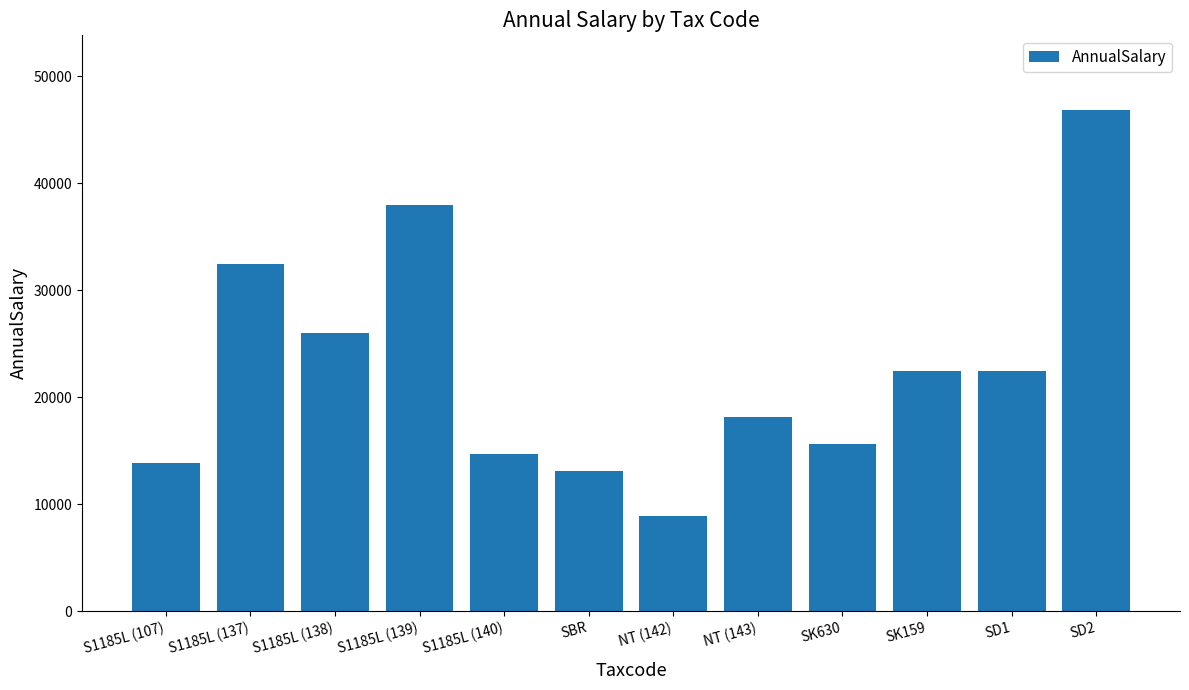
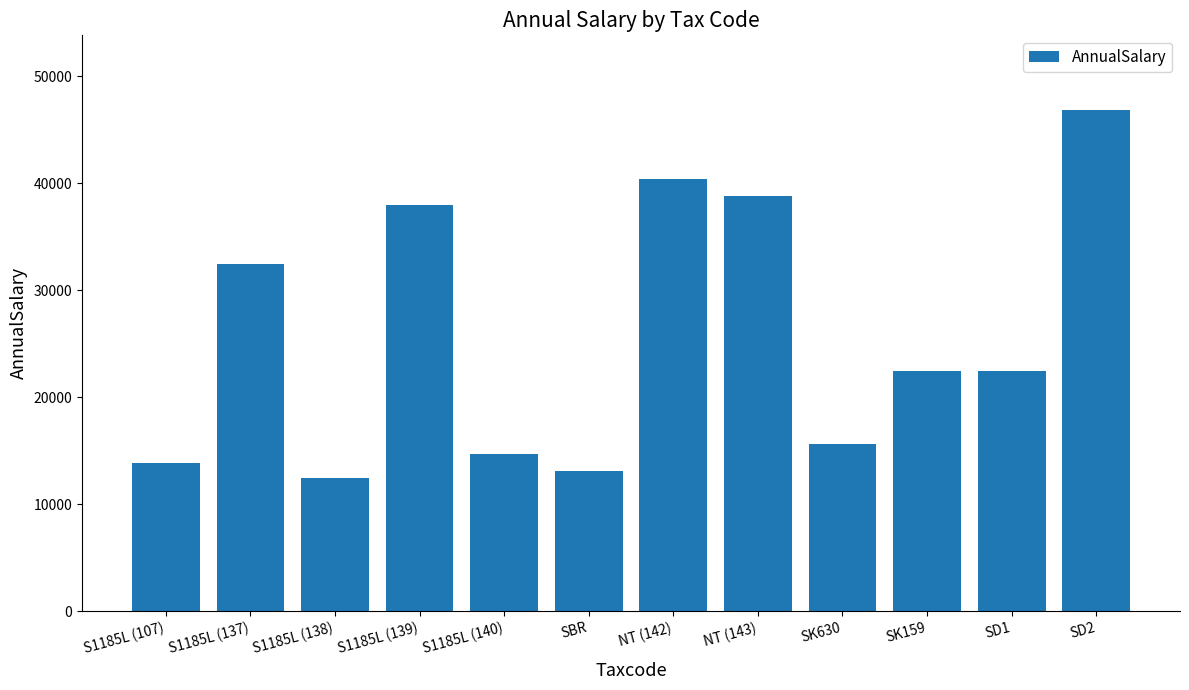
  {
    "S1185L (107)": 13800,
    "S1185L (137)": 32500,
-   "S1185L (138)": 26000,
+   "S1185L (138)": 12500,
    "S1185L (139)": 38000,
    "S1185L (140)": 14700,
    "SBR": 13100,
-   "NT (142)": 8900,
-   "NT (143)": 18200,
+   "NT (142)": 40400,
+   "NT (143)": 38800,
    "SK630": 15600,
    "SK159": 22500,
    "SD1": 22500,
    "SD2": 46800
  }
